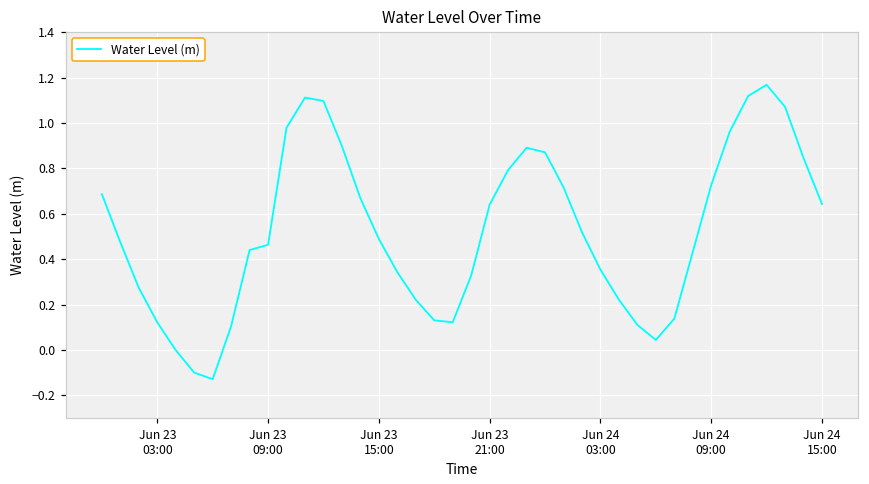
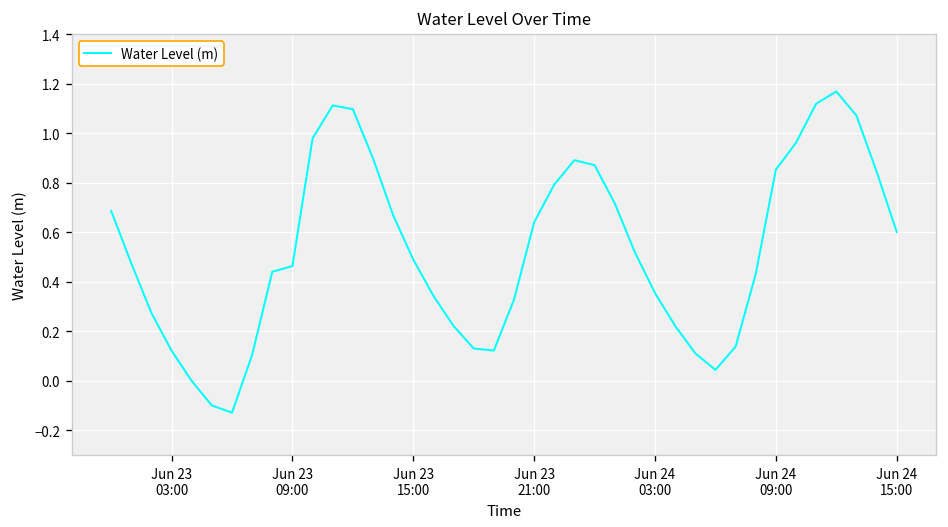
  {
    "Jun 23 03:00": 0.12,
    "Jun 23 09:00": 0.46,
    "Jun 23 15:00": 0.49,
    "Jun 23 21:00": 0.64,
    "Jun 24 03:00": 0.35,
-   "Jun 24 09:00": 0.73,
-   "Jun 24 15:00": 0.64
+   "Jun 24 09:00": 0.85,
+   "Jun 24 15:00": 0.60
  }
